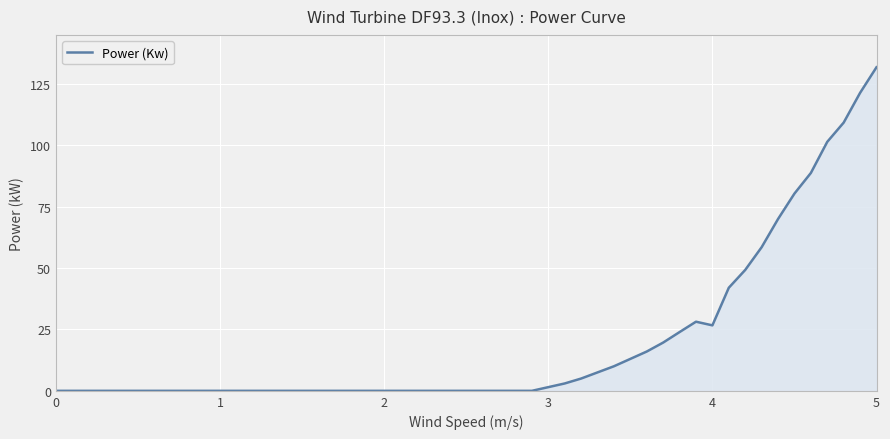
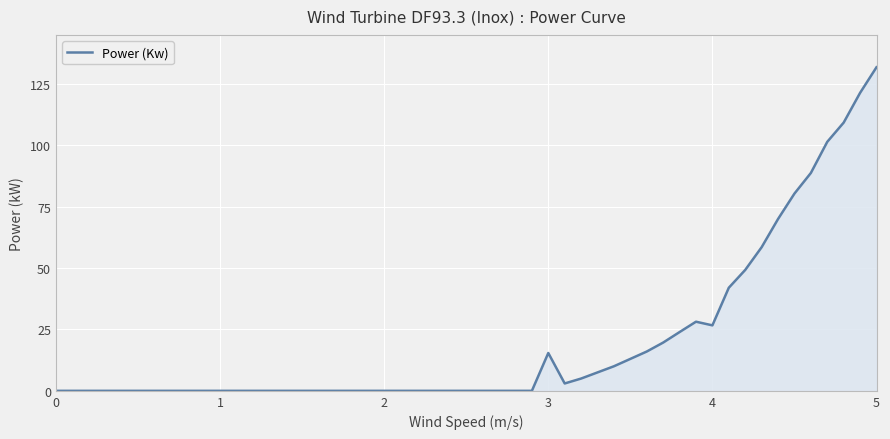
  {
    "0": 0,
    "2": 0,
-   "3": 2,
+   "3": 15,
    "4": 27,
    "5": 132
  }
